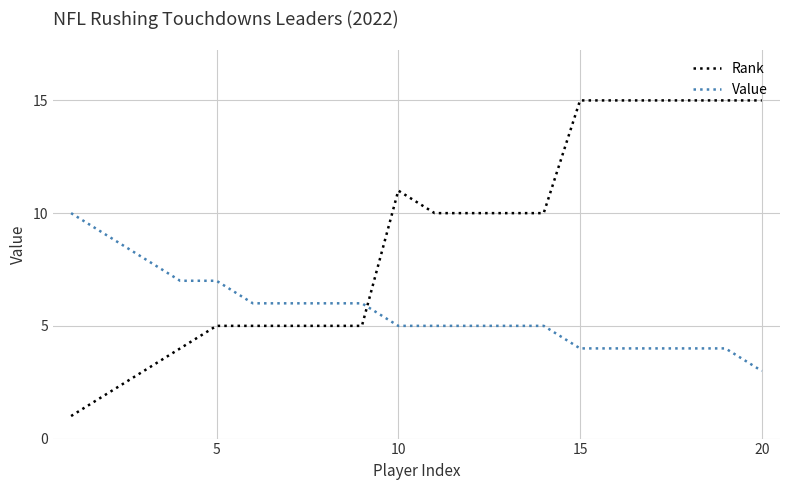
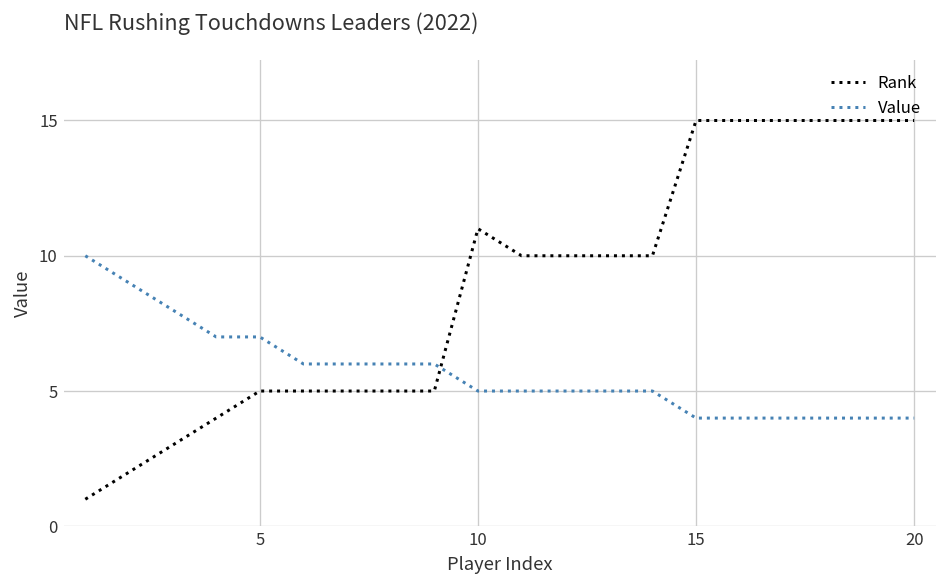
  {
    "Rank": {
      "5": 5,
      "10": 11,
      "15": 15,
      "20": 15
    },
    "Value": {
      "5": 7,
      "10": 5,
      "15": 4,
-     "20": 3
+     "20": 4
    }
  }
